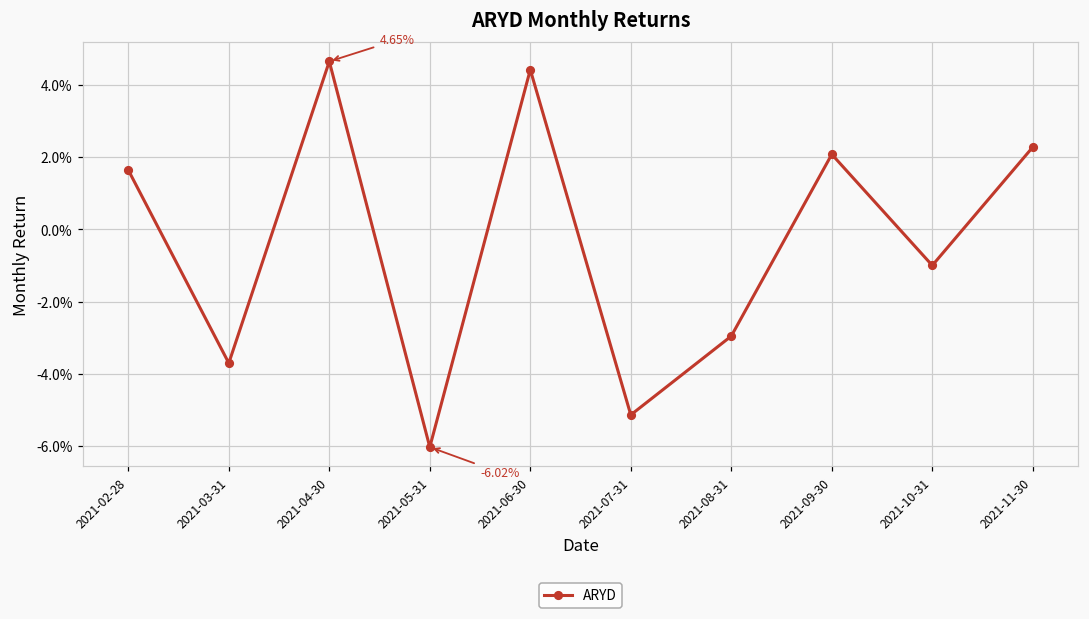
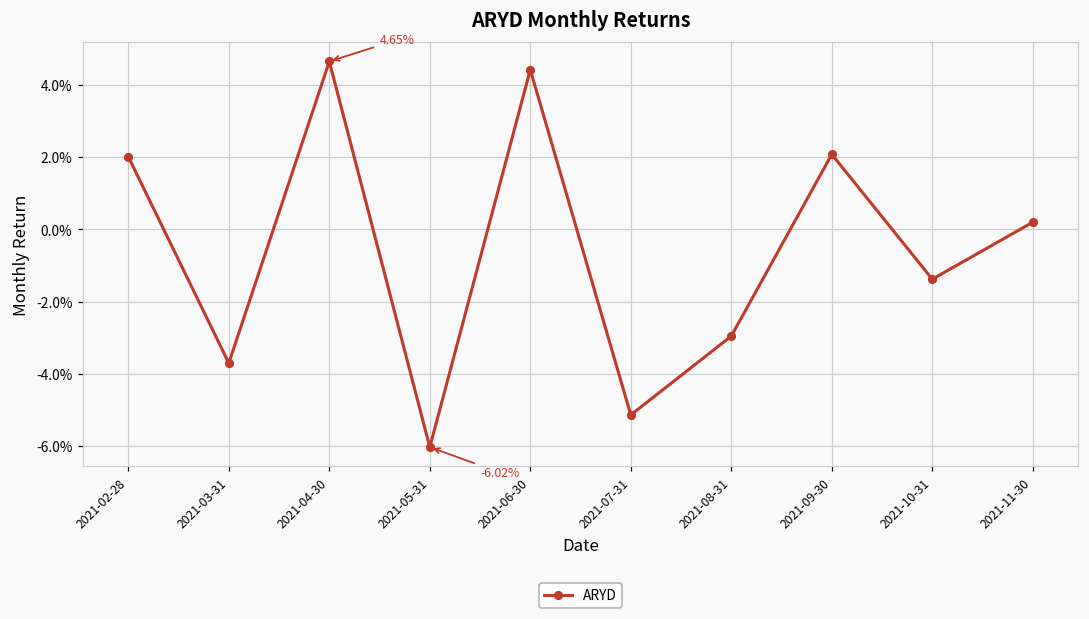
  {
-   "2021-02-28": "1.6%",
+   "2021-02-28": "2.0%",
    "2021-03-31": "-3.7%",
    "2021-06-30": "4.4%",
    "2021-07-31": "-5.1%",
    "2021-08-31": "-2.9%",
    "2021-09-30": "2.1%",
-   "2021-10-31": "-1.0%",
-   "2021-11-30": "2.3%"
+   "2021-10-31": "-1.4%",
+   "2021-11-30": "0.2%"
  }
